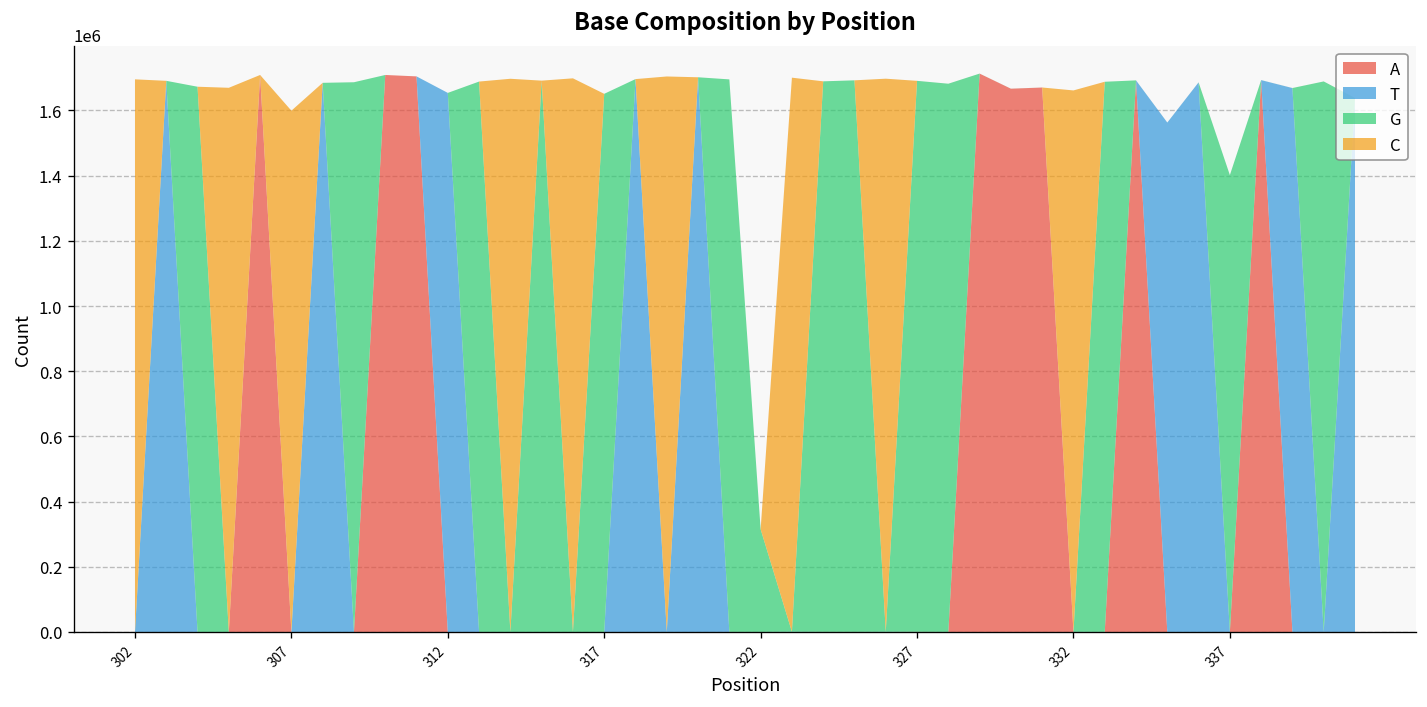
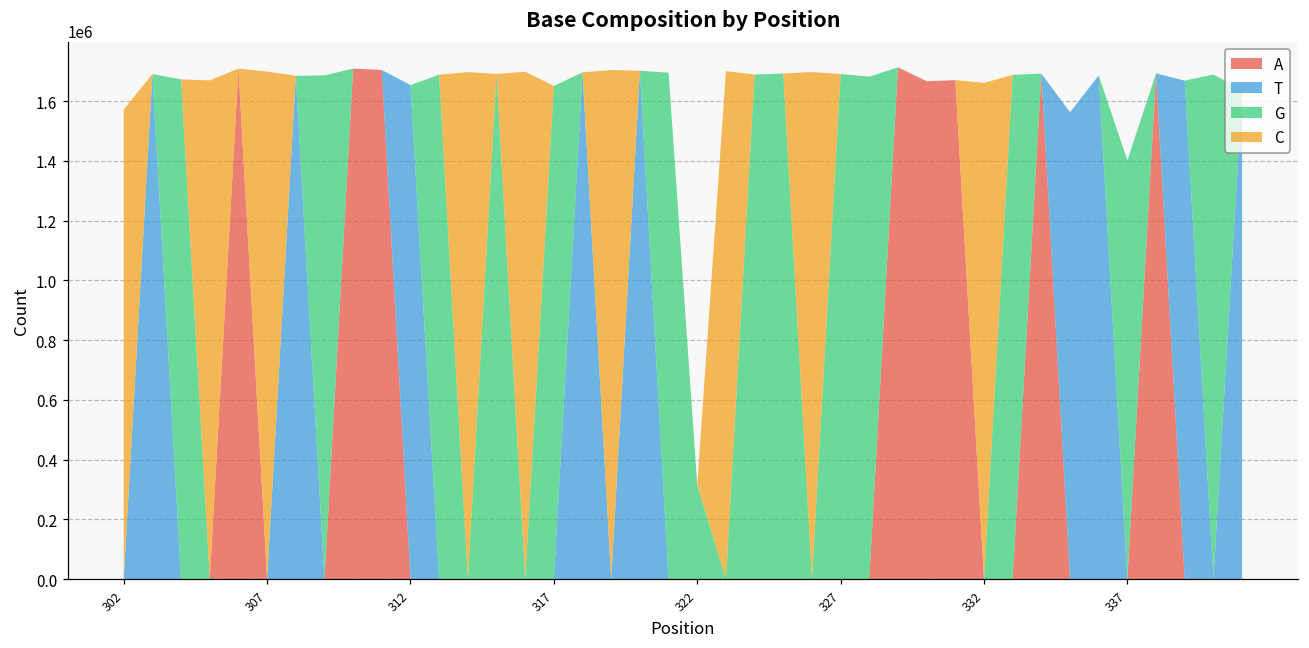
  {
    "A": {
      "312": 0
    },
    "C": {
-     "302": 1700000,
-     "307": 1600000,
+     "302": 1570000,
+     "307": 1700000,
      "332": 1660000
    }
  }
